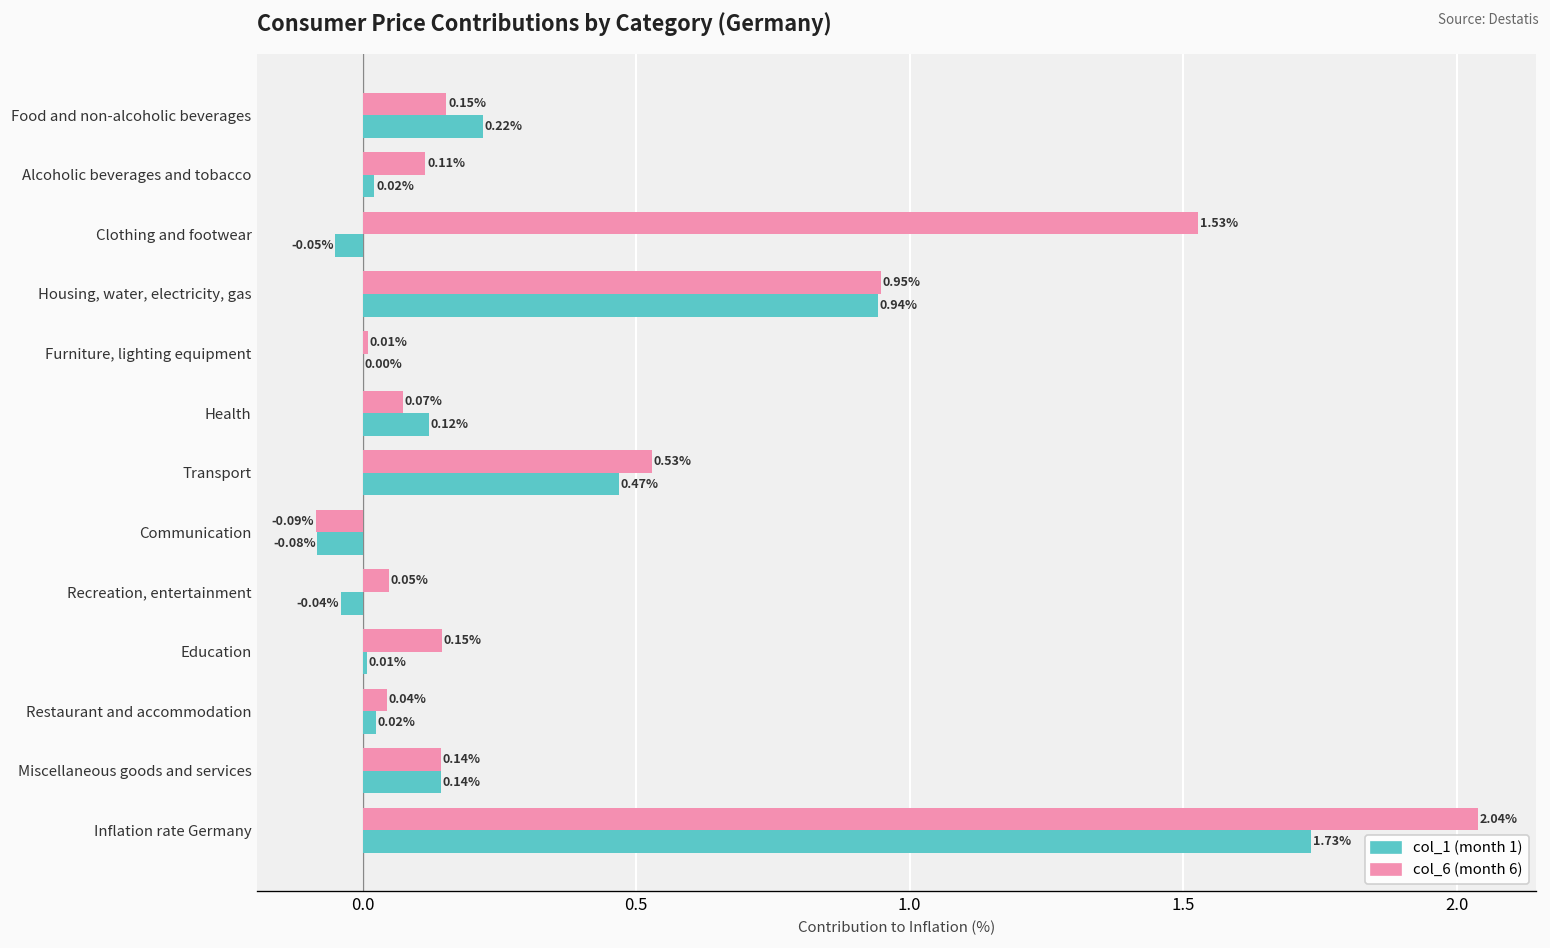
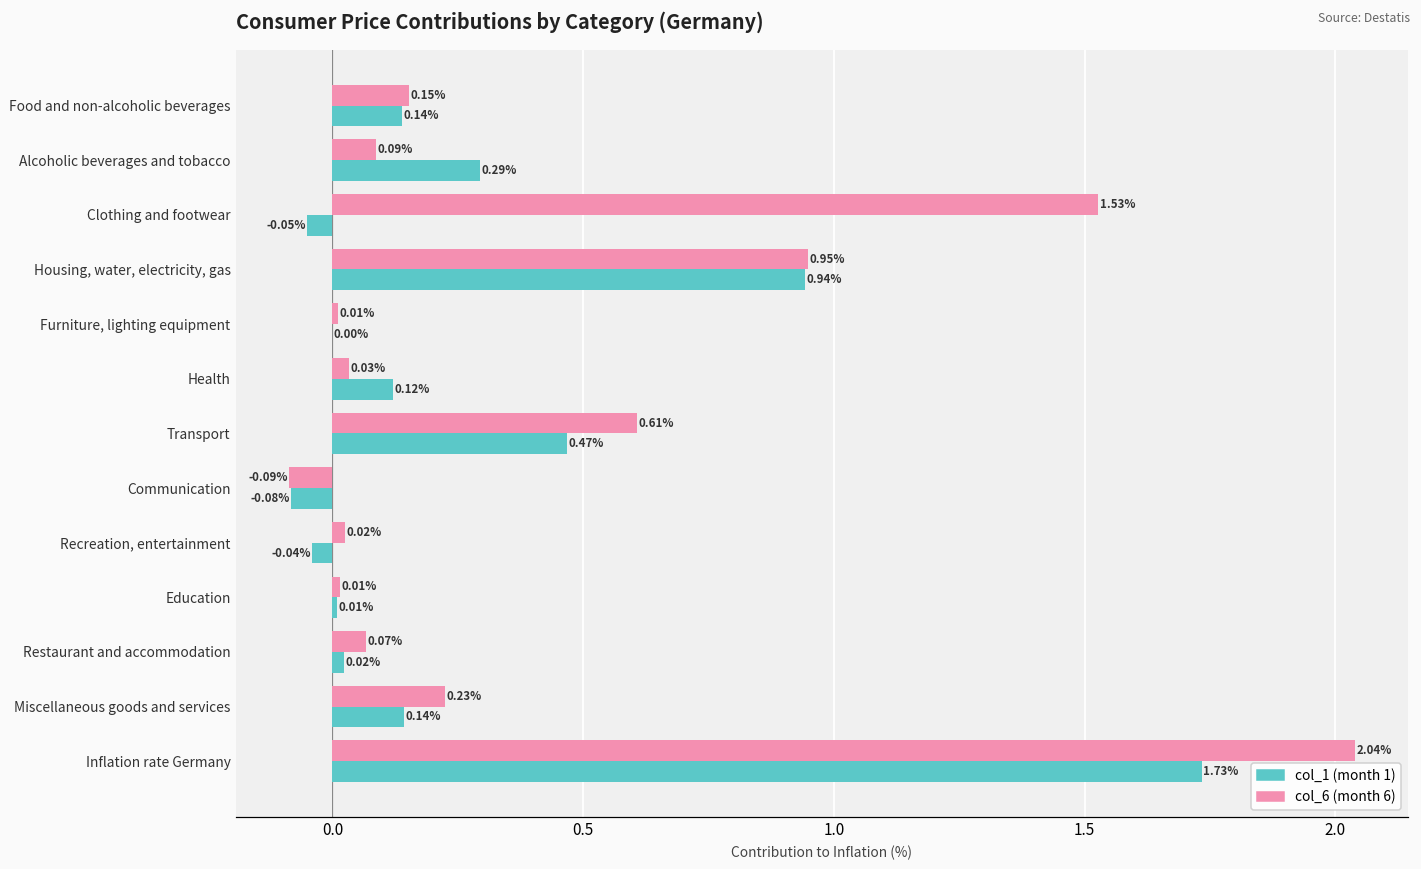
  {
    "col_1 (month 1)": {
-     "Food and non-alcoholic beverages": "0.22%",
-     "Alcoholic beverages and tobacco": "0.02%",
+     "Food and non-alcoholic beverages": "0.14%",
+     "Alcoholic beverages and tobacco": "0.29%",
      "Clothing and footwear": "-0.05%",
      "Housing, water, electricity, gas": "0.94%",
      "Furniture, lighting equipment": "0.00%",
      "Health": "0.12%",
      "Transport": "0.47%",
      "Communication": "-0.08%",
      "Recreation, entertainment": "-0.04%",
      "Education": "0.01%",
      "Restaurant and accommodation": "0.02%",
      "Miscellaneous goods and services": "0.14%",
      "Inflation rate Germany": "1.73%"
    },
    "col_6 (month 6)": {
      "Food and non-alcoholic beverages": "0.15%",
-     "Alcoholic beverages and tobacco": "0.11%",
+     "Alcoholic beverages and tobacco": "0.09%",
      "Clothing and footwear": "1.53%",
      "Housing, water, electricity, gas": "0.95%",
      "Furniture, lighting equipment": "0.01%",
-     "Health": "0.07%",
-     "Transport": "0.53%",
+     "Health": "0.03%",
+     "Transport": "0.61%",
      "Communication": "-0.09%",
-     "Recreation, entertainment": "0.05%",
-     "Education": "0.15%",
-     "Restaurant and accommodation": "0.04%",
-     "Miscellaneous goods and services": "0.14%",
+     "Recreation, entertainment": "0.02%",
+     "Education": "0.01%",
+     "Restaurant and accommodation": "0.07%",
+     "Miscellaneous goods and services": "0.23%",
      "Inflation rate Germany": "2.04%"
    }
  }
